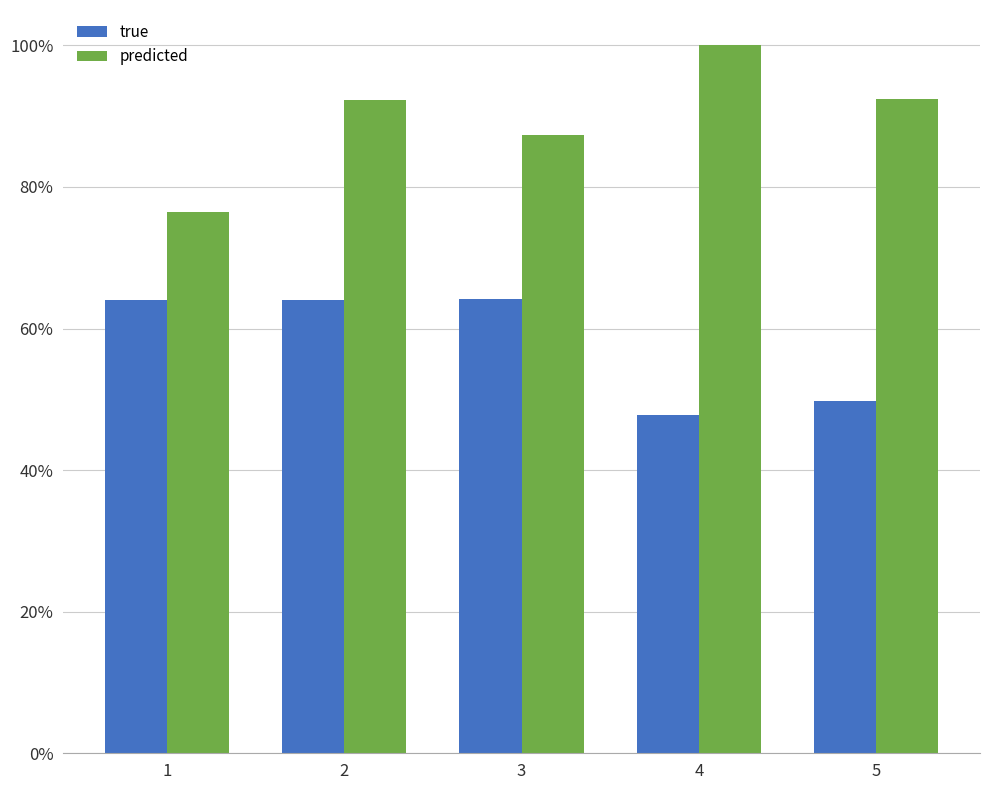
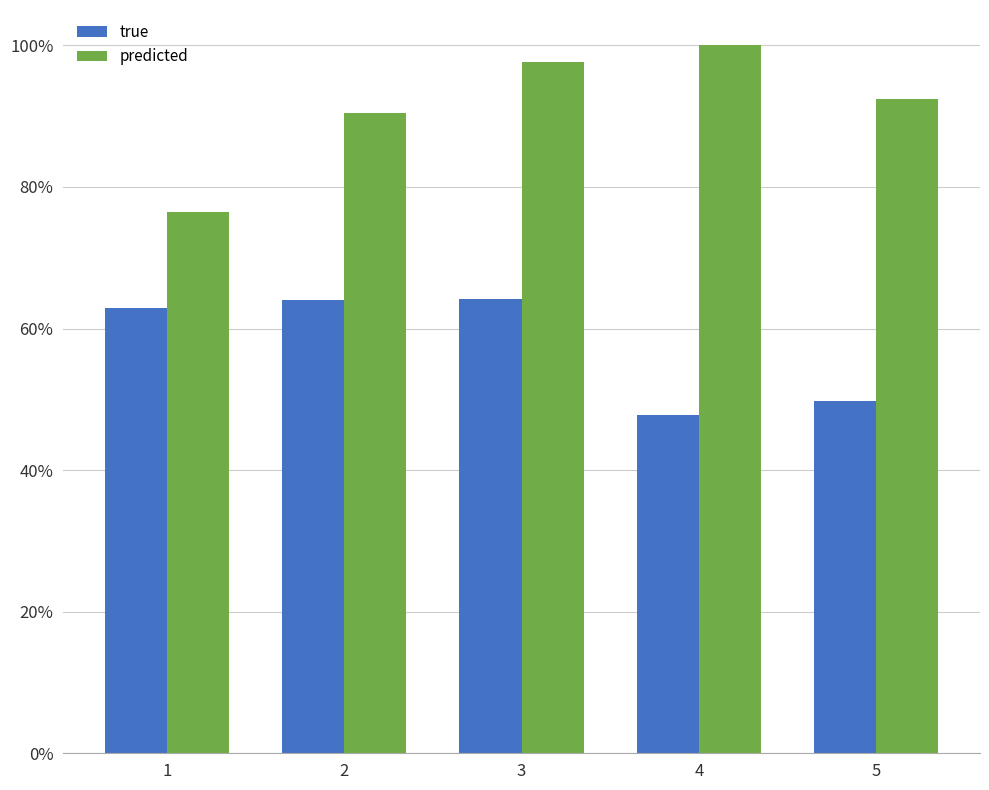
  {
    "true": {
-     "1": "64%",
+     "1": "63%",
      "2": "64%",
      "3": "64%",
      "4": "48%",
      "5": "50%"
    },
    "predicted": {
      "1": "76%",
-     "2": "92%",
-     "3": "87%",
+     "2": "90%",
+     "3": "98%",
      "4": "100%",
      "5": "92%"
    }
  }
